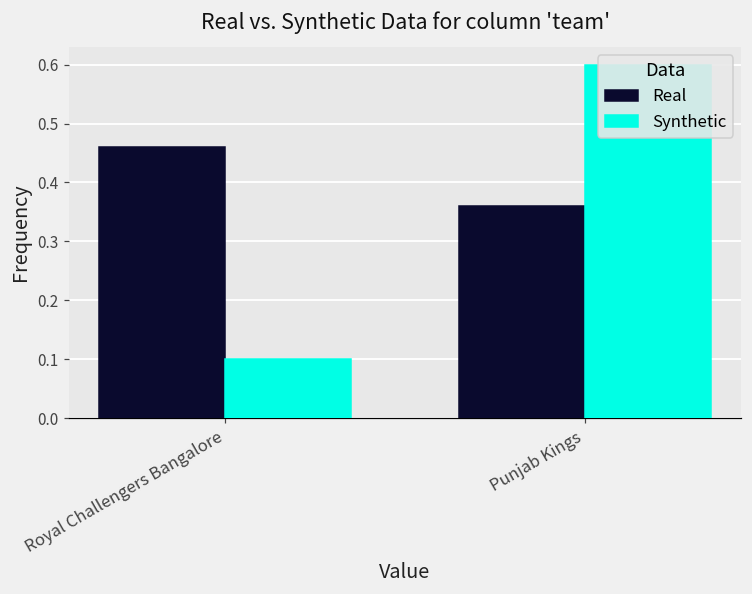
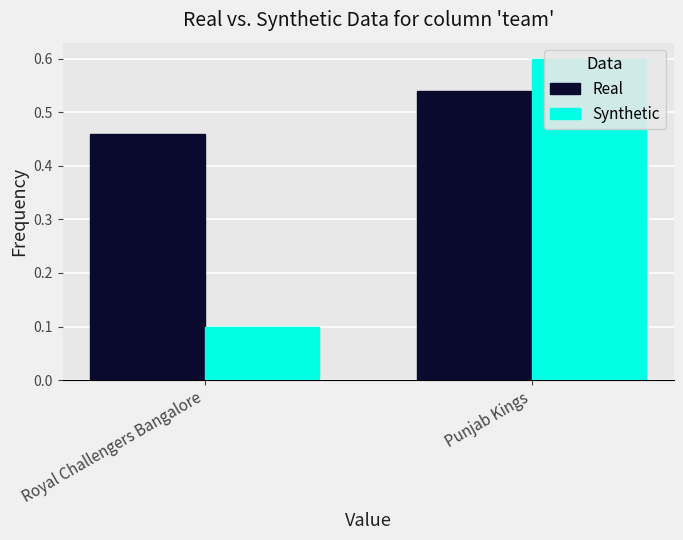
  {
    "Real": {
      "Royal Challengers Bangalore": 0.46,
-     "Punjab Kings": 0.36
+     "Punjab Kings": 0.54
    },
    "Synthetic": {
      "Royal Challengers Bangalore": 0.10
    }
  }
